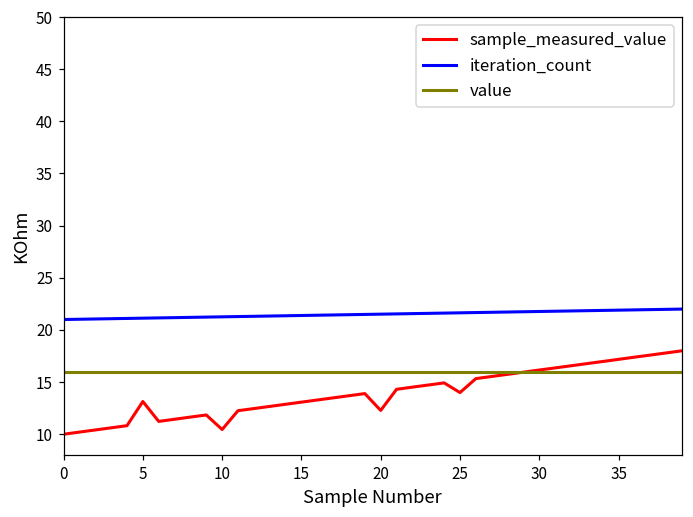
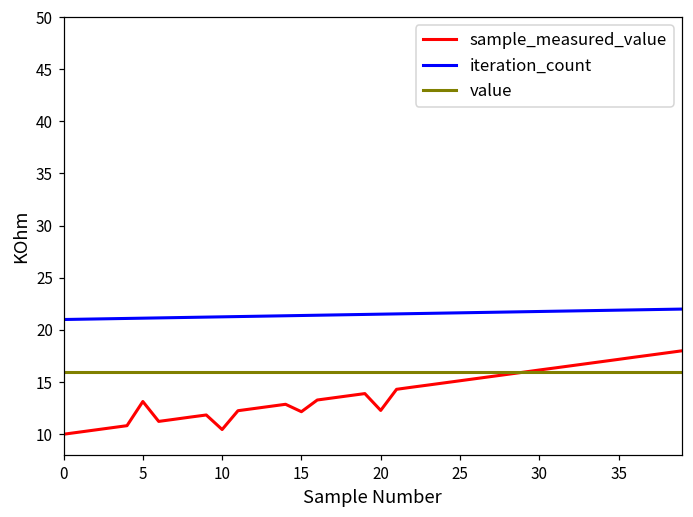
  {
    "sample_measured_value": {
      "0": 10,
      "5": 13,
      "10": 10,
-     "15": 13,
+     "15": 12,
      "20": 12,
-     "25": 14,
+     "25": 15,
      "35": 17
    },
    "iteration_count": {
      "0": 21,
      "5": 21,
      "10": 21,
      "15": 21,
      "20": 22,
      "25": 22,
      "30": 22,
      "35": 22
    },
    "value": {
      "0": 16,
      "5": 16,
      "10": 16,
      "15": 16,
      "20": 16,
      "25": 16,
      "35": 16
    }
  }
